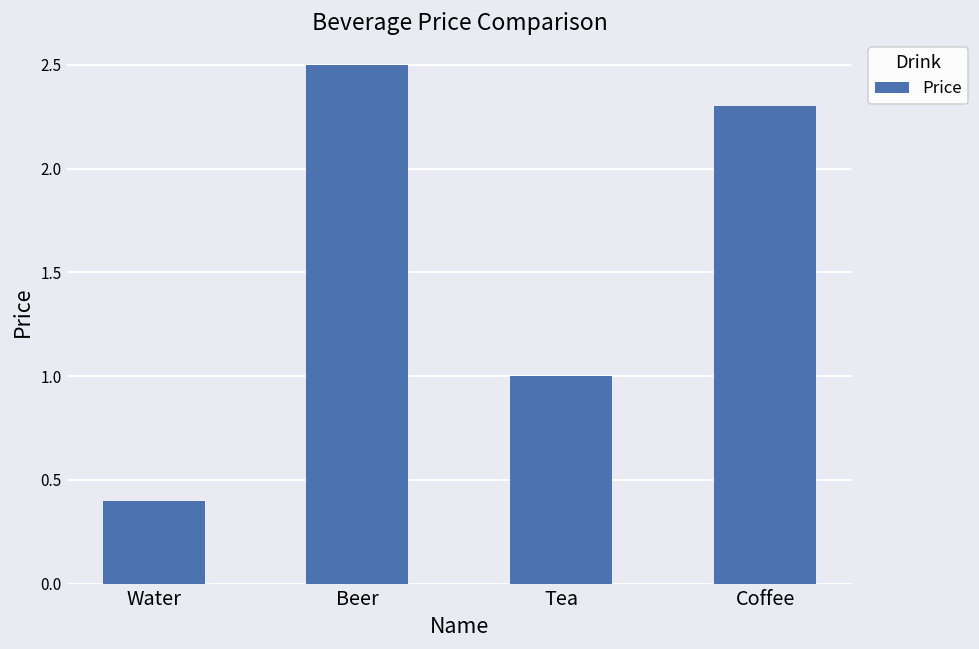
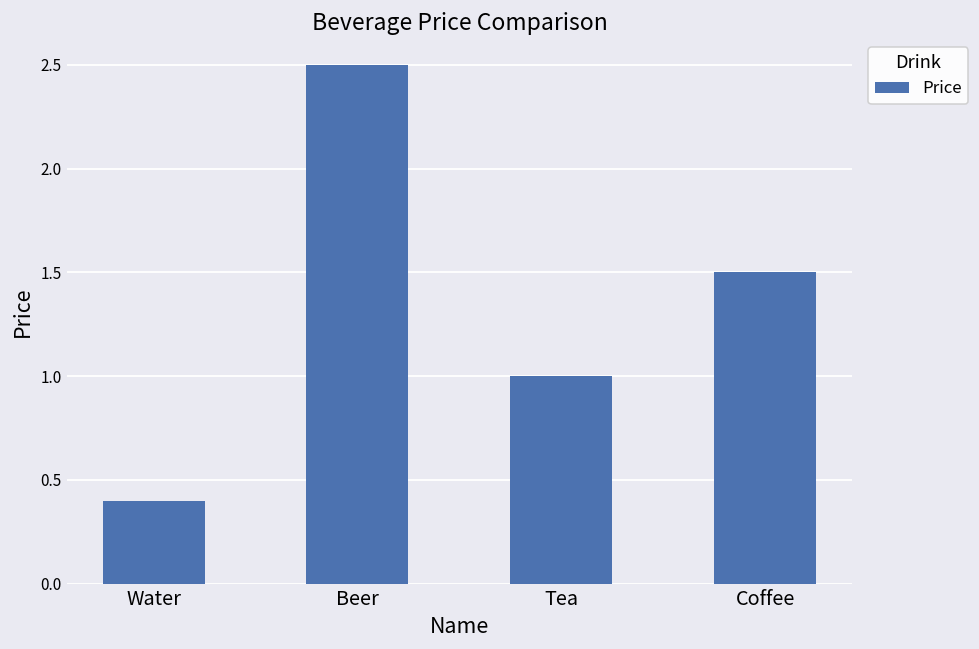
  {
    "Water": 0.4,
    "Beer": 2.5,
    "Tea": 1.0,
-   "Coffee": 2.3
+   "Coffee": 1.5
  }
